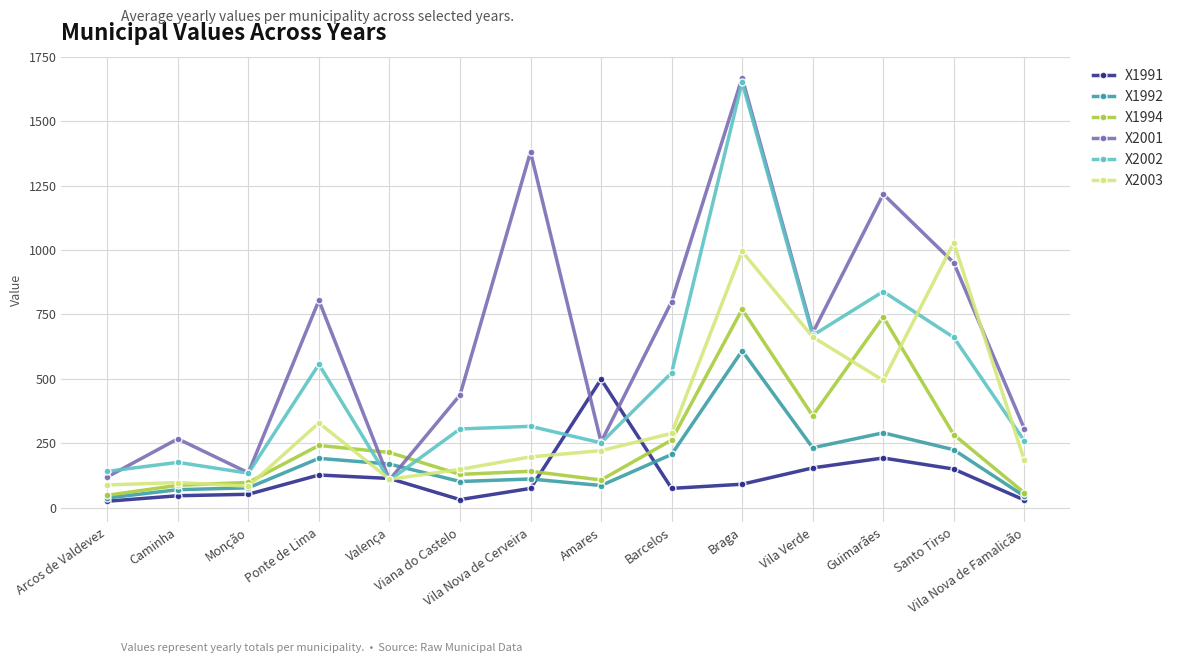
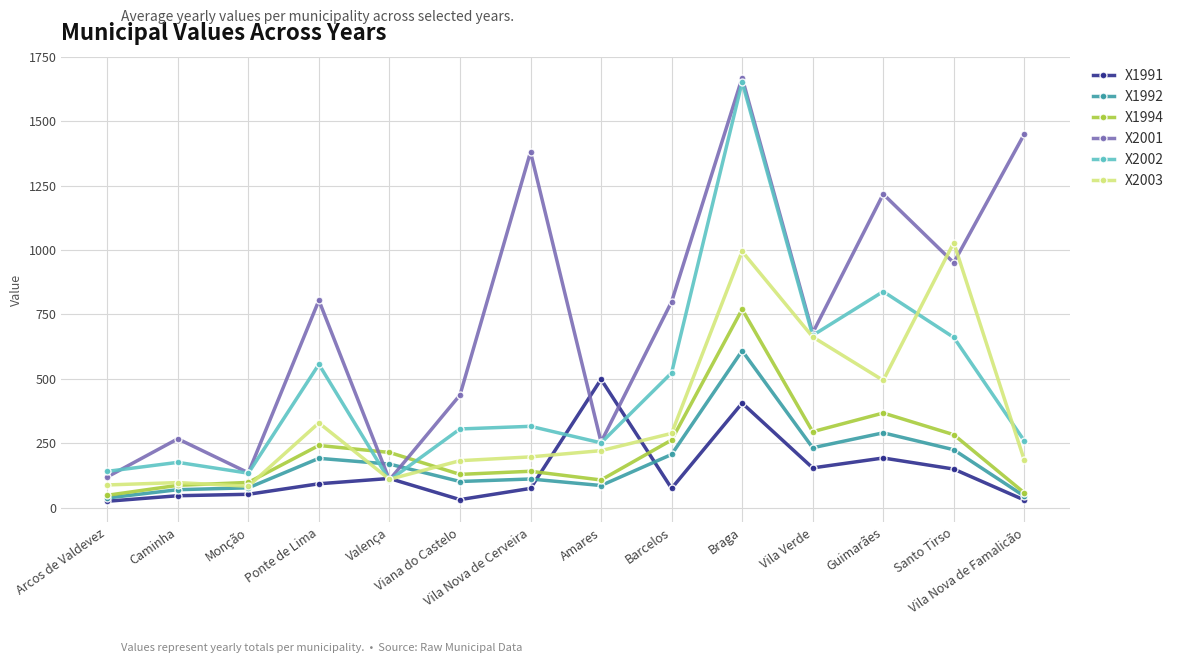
  {
    "X1991": {
      "Arcos de Valdevez": 30,
      "Caminha": 50,
      "Monção": 50,
-     "Ponte de Lima": 130,
+     "Ponte de Lima": 90,
      "Viana do Castelo": 30,
      "Vila Nova de Cerveira": 80,
      "Amares": 500,
      "Barcelos": 80,
-     "Braga": 90,
+     "Braga": 410,
      "Vila Verde": 150,
      "Guimarães": 190,
      "Santo Tirso": 150,
      "Vila Nova de Famalicão": 30
    },
    "X1994": {
      "Arcos de Valdevez": 50,
      "Caminha": 90,
      "Monção": 100,
      "Ponte de Lima": 240,
      "Valença": 210,
      "Viana do Castelo": 130,
      "Vila Nova de Cerveira": 140,
      "Amares": 110,
      "Barcelos": 260,
      "Braga": 770,
-     "Vila Verde": 360,
-     "Guimarães": 740,
+     "Vila Verde": 300,
+     "Guimarães": 370,
      "Santo Tirso": 280,
      "Vila Nova de Famalicão": 60
    },
    "X2001": {
      "Arcos de Valdevez": 120,
      "Caminha": 270,
      "Ponte de Lima": 800,
      "Viana do Castelo": 440,
      "Vila Nova de Cerveira": 1380,
      "Barcelos": 800,
      "Braga": 1670,
      "Guimarães": 1220,
      "Santo Tirso": 950,
-     "Vila Nova de Famalicão": 310
+     "Vila Nova de Famalicão": 1450
    },
    "X2003": {
      "Arcos de Valdevez": 90,
      "Caminha": 100,
      "Ponte de Lima": 330,
-     "Viana do Castelo": 150,
+     "Viana do Castelo": 180,
      "Vila Nova de Cerveira": 200,
      "Amares": 220,
      "Barcelos": 290,
      "Braga": 990,
      "Guimarães": 490,
      "Santo Tirso": 1030,
      "Vila Nova de Famalicão": 180
    }
  }
